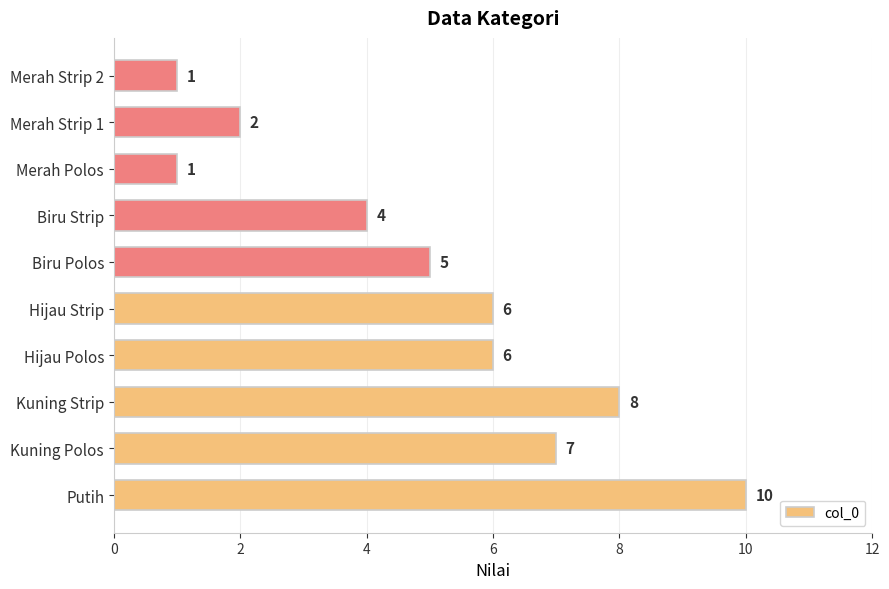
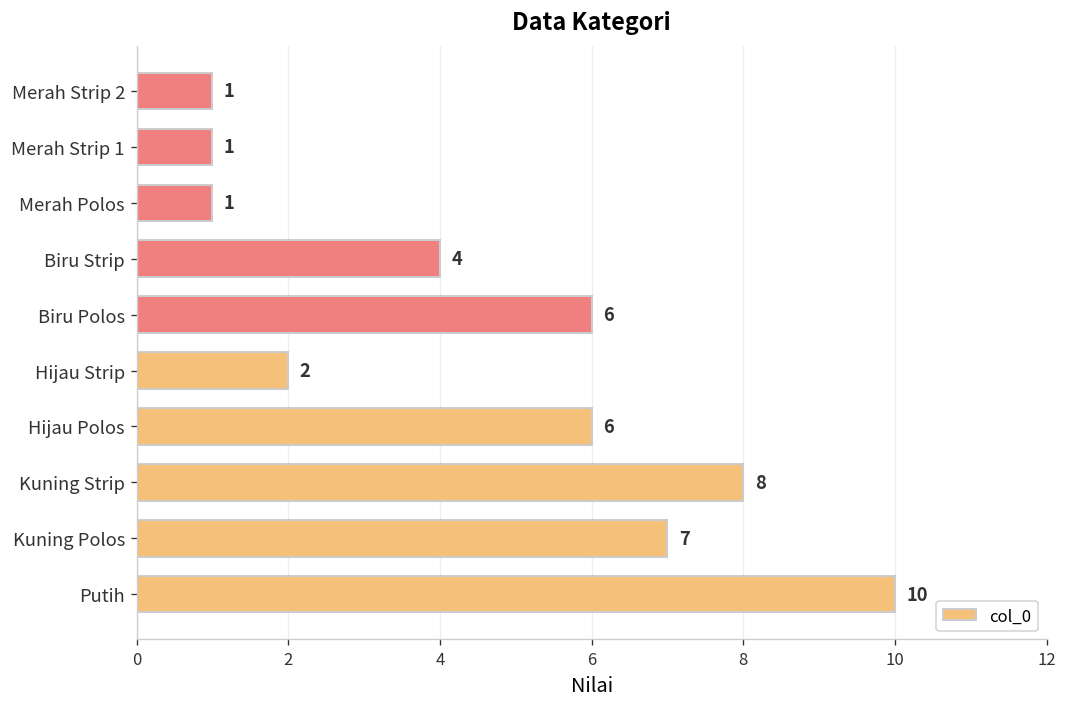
  {
    "Merah Strip 2": 1,
-   "Merah Strip 1": 2,
+   "Merah Strip 1": 1,
    "Merah Polos": 1,
    "Biru Strip": 4,
-   "Biru Polos": 5,
-   "Hijau Strip": 6,
+   "Biru Polos": 6,
+   "Hijau Strip": 2,
    "Hijau Polos": 6,
    "Kuning Strip": 8,
    "Kuning Polos": 7,
    "Putih": 10
  }
